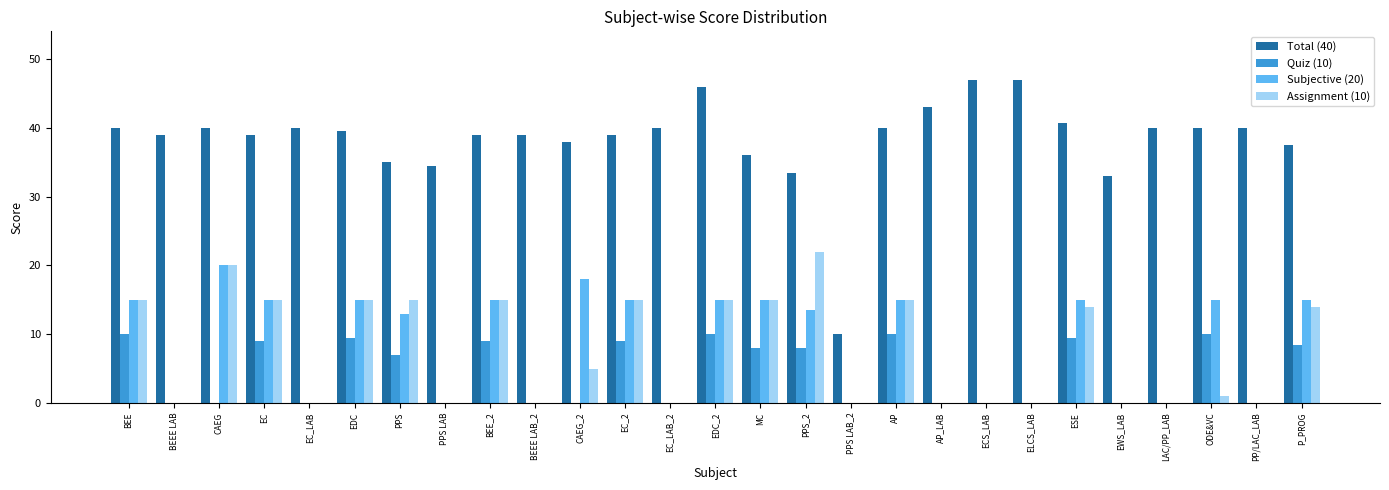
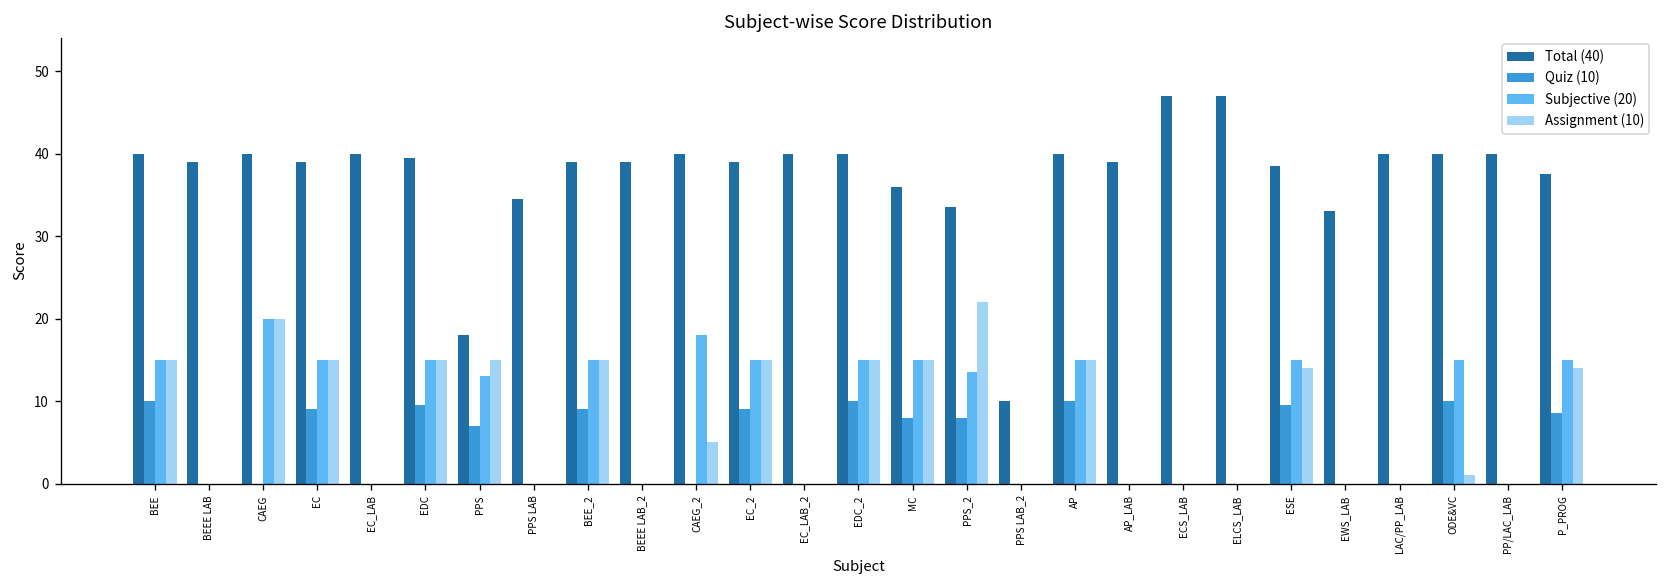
  {
    "Total (40)": {
      "BEE": 40,
      "BEEE LAB": 39,
      "CAEG": 40,
      "EC": 39,
      "EC_LAB": 40,
      "EDC": 40,
-     "PPS": 35,
+     "PPS": 18,
      "PPS LAB": 35,
      "BEE_2": 39,
      "BEEE LAB_2": 39,
-     "CAEG_2": 38,
+     "CAEG_2": 40,
      "EC_2": 39,
      "EC_LAB_2": 40,
-     "EDC_2": 46,
+     "EDC_2": 40,
      "MC": 36,
      "PPS_2": 34,
      "PPS LAB_2": 10,
      "AP": 40,
-     "AP_LAB": 43,
+     "AP_LAB": 39,
      "ECS_LAB": 47,
      "ELCS_LAB": 47,
-     "ESE": 41,
+     "ESE": 39,
      "EWS_LAB": 33,
      "LAC/PP_LAB": 40,
      "ODE&VC": 40,
      "PP/LAC_LAB": 40,
      "P_PROG": 38
    },
    "Assignment (10)": {
      "BEE": 15,
      "BEEE LAB": 0,
      "CAEG": 20,
      "EC": 15,
      "EC_LAB": 0,
      "EDC": 15,
      "PPS": 15,
      "PPS LAB": 0,
      "BEE_2": 15,
      "BEEE LAB_2": 0,
      "CAEG_2": 5,
      "EC_2": 15,
      "EC_LAB_2": 0,
      "EDC_2": 15,
      "MC": 15,
      "PPS_2": 22,
      "PPS LAB_2": 0,
      "AP": 15,
      "AP_LAB": 0,
      "ECS_LAB": 0,
      "ELCS_LAB": 0,
      "ESE": 14,
      "EWS_LAB": 0,
      "LAC/PP_LAB": 0,
      "ODE&VC": 1,
      "PP/LAC_LAB": 0,
      "P_PROG": 14
    }
  }
